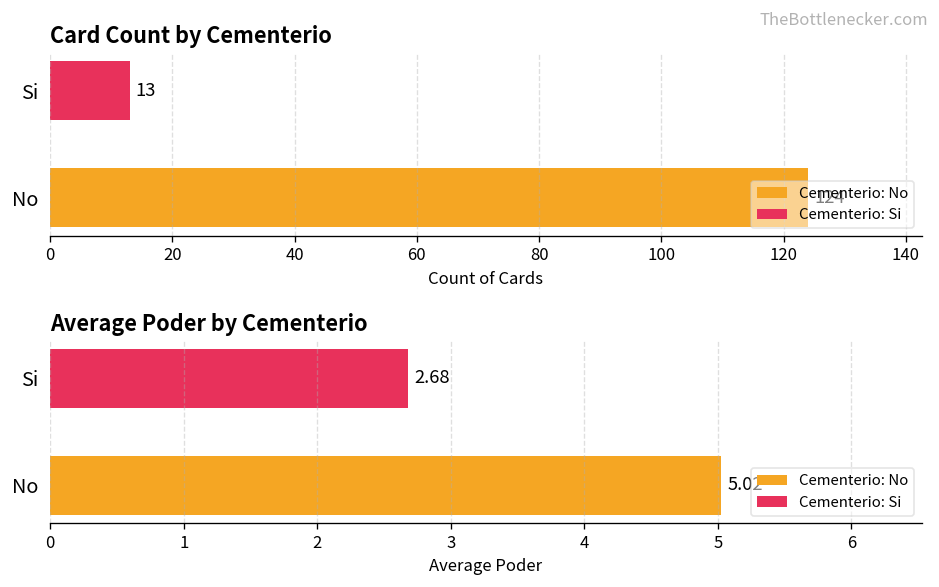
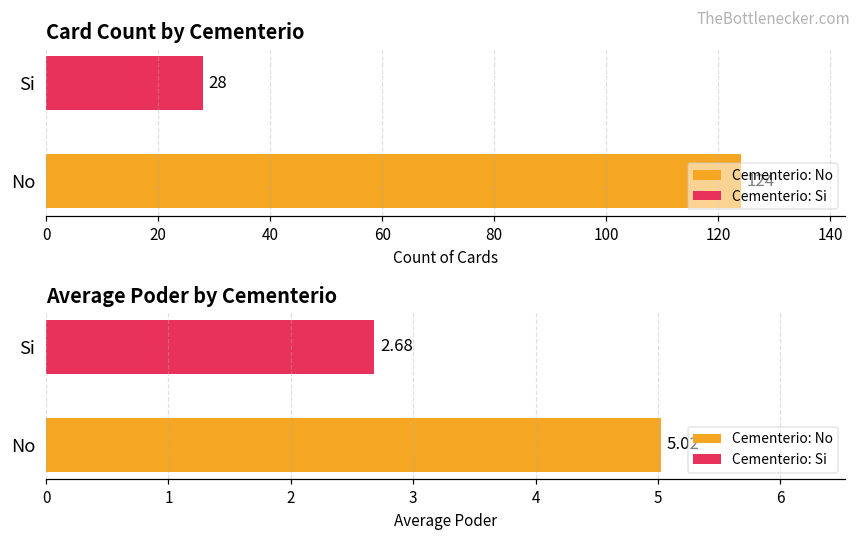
  {
    "Card Count by Cementerio": {
-     "Si": 13
+     "Si": 28
    },
    "Average Poder by Cementerio": {
      "Si": 2.68
    }
  }
